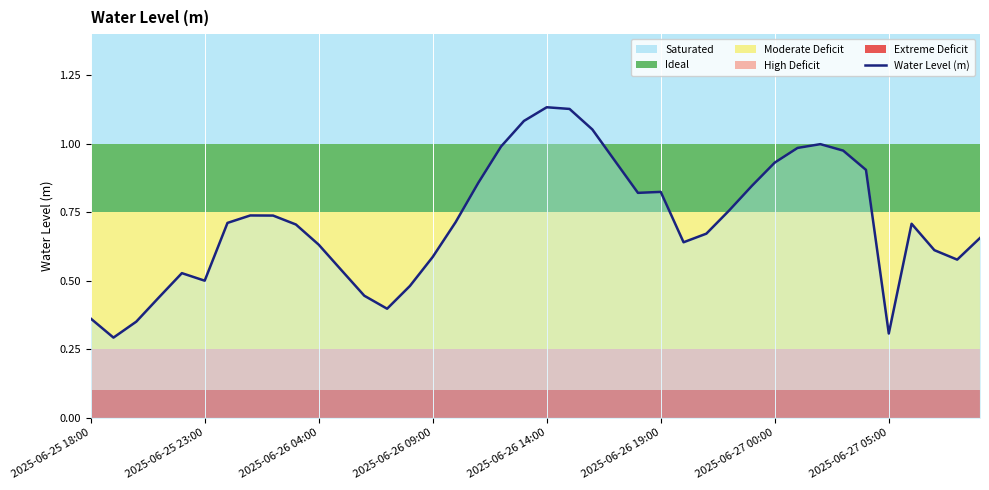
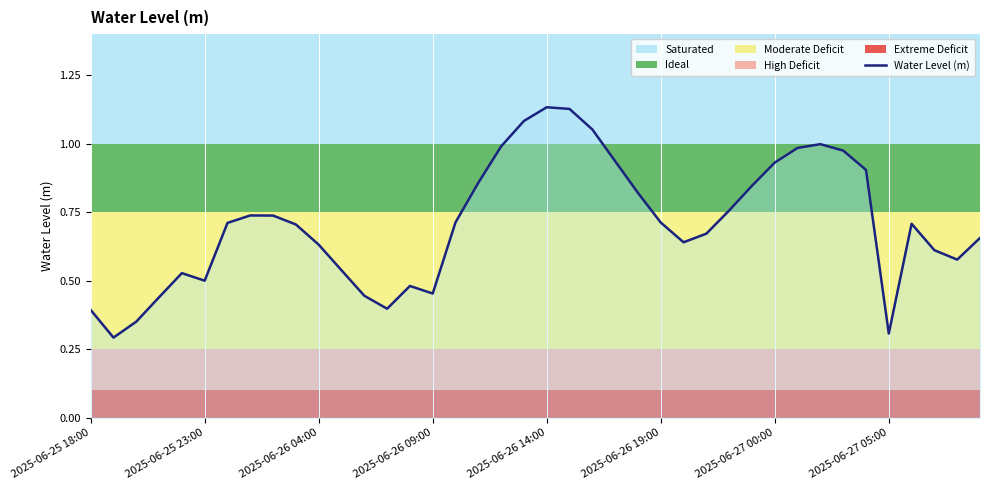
  {
-   "2025-06-25 18:00": 0.36,
+   "2025-06-25 18:00": 0.39,
    "2025-06-25 23:00": 0.50,
    "2025-06-26 04:00": 0.63,
-   "2025-06-26 09:00": 0.59,
+   "2025-06-26 09:00": 0.45,
    "2025-06-26 14:00": 1.13,
-   "2025-06-26 19:00": 0.82,
+   "2025-06-26 19:00": 0.71,
    "2025-06-27 00:00": 0.93,
    "2025-06-27 05:00": 0.31
  }
